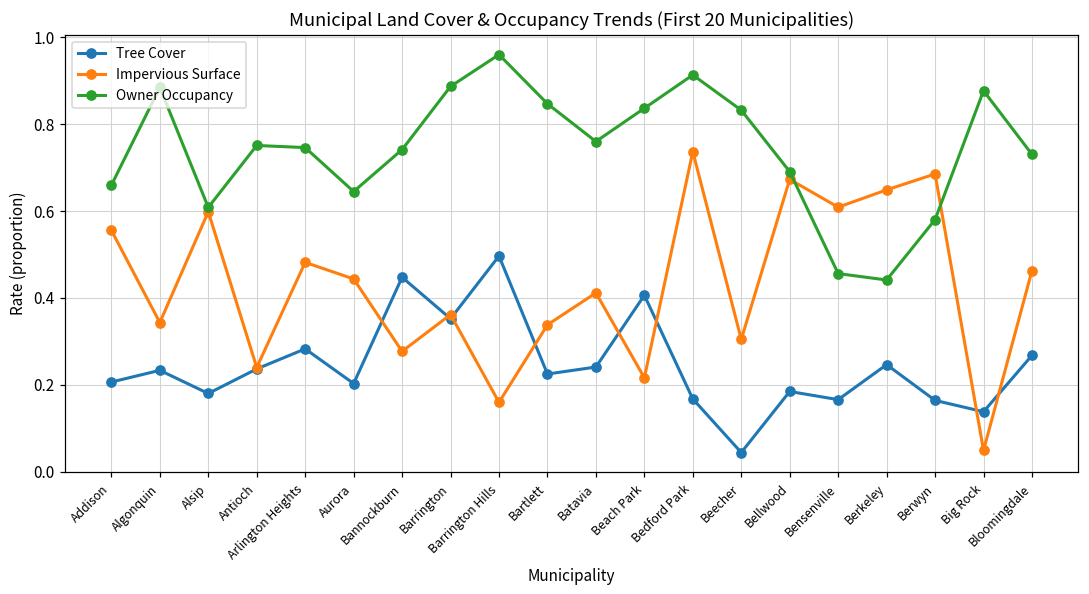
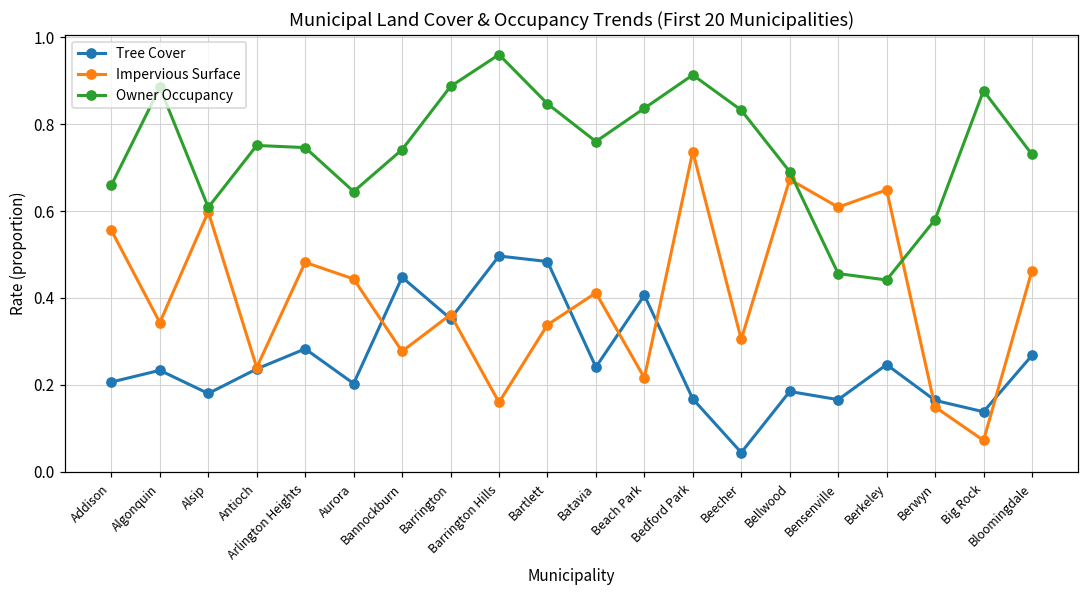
  {
    "Tree Cover": {
      "Addison": 0.21,
      "Algonquin": 0.23,
      "Alsip": 0.18,
      "Arlington Heights": 0.28,
      "Aurora": 0.20,
      "Bannockburn": 0.45,
      "Barrington": 0.35,
      "Barrington Hills": 0.50,
-     "Bartlett": 0.22,
+     "Bartlett": 0.48,
      "Batavia": 0.24,
      "Beach Park": 0.41,
      "Bedford Park": 0.17,
      "Beecher": 0.04,
      "Bellwood": 0.18,
      "Bensenville": 0.17,
      "Berkeley": 0.25,
      "Berwyn": 0.16,
      "Big Rock": 0.14,
      "Bloomingdale": 0.27
    },
    "Impervious Surface": {
      "Addison": 0.56,
      "Algonquin": 0.34,
      "Alsip": 0.60,
      "Arlington Heights": 0.48,
      "Aurora": 0.44,
      "Bannockburn": 0.28,
      "Barrington": 0.36,
      "Barrington Hills": 0.16,
      "Bartlett": 0.34,
      "Batavia": 0.41,
      "Beach Park": 0.22,
      "Bedford Park": 0.74,
      "Beecher": 0.30,
      "Bellwood": 0.67,
      "Bensenville": 0.61,
      "Berkeley": 0.65,
-     "Berwyn": 0.69,
-     "Big Rock": 0.05,
+     "Berwyn": 0.15,
+     "Big Rock": 0.07,
      "Bloomingdale": 0.46
    },
    "Owner Occupancy": {
      "Addison": 0.66,
      "Alsip": 0.61,
      "Antioch": 0.75,
      "Arlington Heights": 0.75,
      "Aurora": 0.64,
      "Bannockburn": 0.74,
      "Barrington": 0.89,
      "Barrington Hills": 0.96,
      "Bartlett": 0.85,
      "Batavia": 0.76,
      "Beach Park": 0.84,
      "Bedford Park": 0.91,
      "Beecher": 0.83,
      "Bellwood": 0.69,
      "Bensenville": 0.46,
      "Berkeley": 0.44,
      "Berwyn": 0.58,
      "Big Rock": 0.88,
      "Bloomingdale": 0.73
    }
  }
